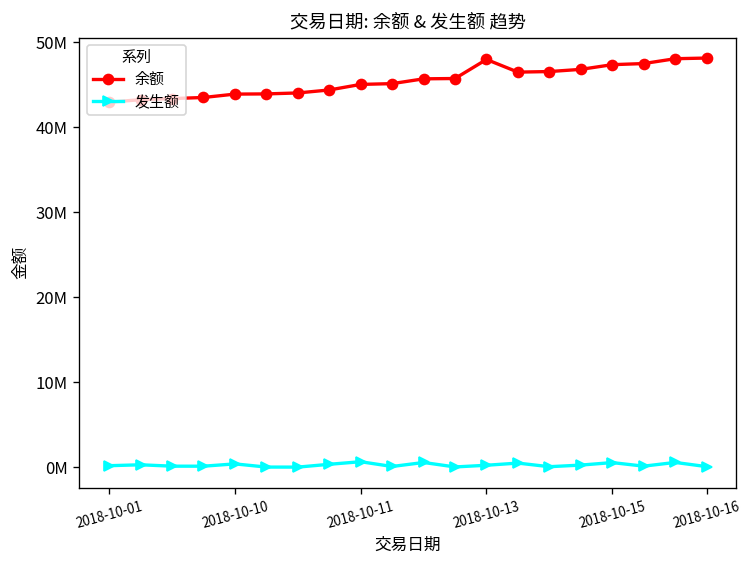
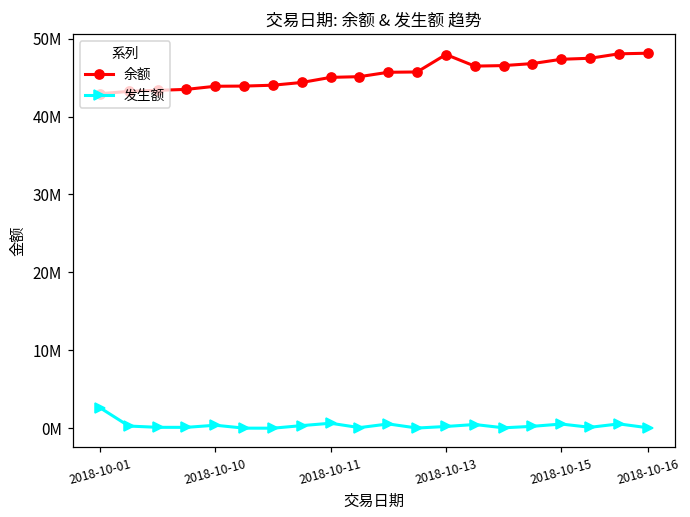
  {
    "余额": {
      "2018-10-13": 48000000
    },
    "发生额": {
-     "2018-10-01": 0,
+     "2018-10-01": 3000000,
      "2018-10-13": 0
    }
  }
